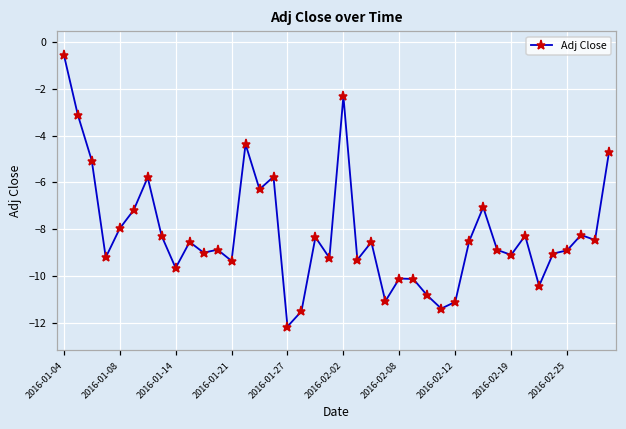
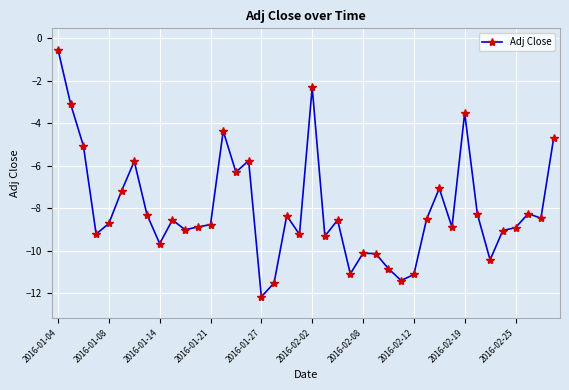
  {
    "2016-01-04": -0.5,
-   "2016-01-08": -8.0,
+   "2016-01-08": -8.7,
    "2016-01-14": -9.7,
-   "2016-01-21": -9.4,
+   "2016-01-21": -8.8,
    "2016-01-27": -12.2,
    "2016-02-02": -2.3,
    "2016-02-08": -10.1,
    "2016-02-12": -11.1,
-   "2016-02-19": -9.1,
+   "2016-02-19": -3.5,
    "2016-02-25": -8.9
  }
